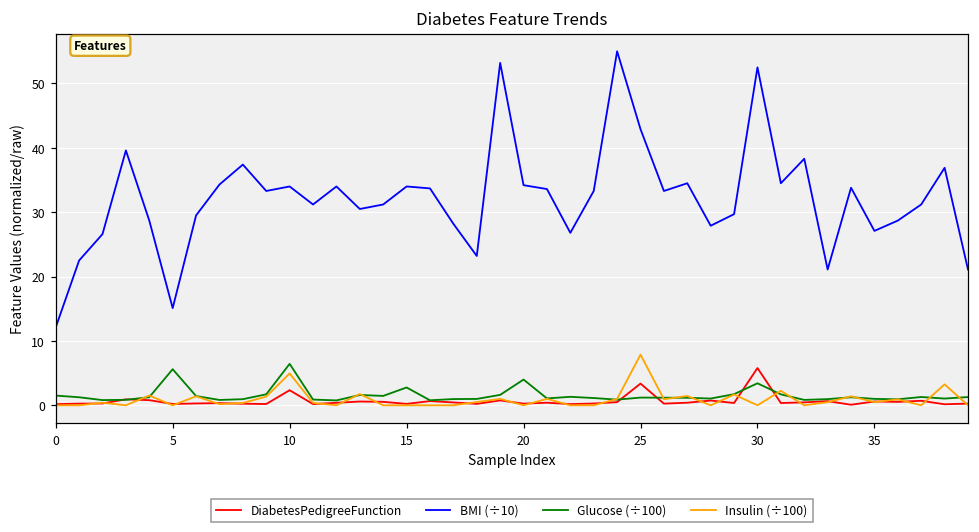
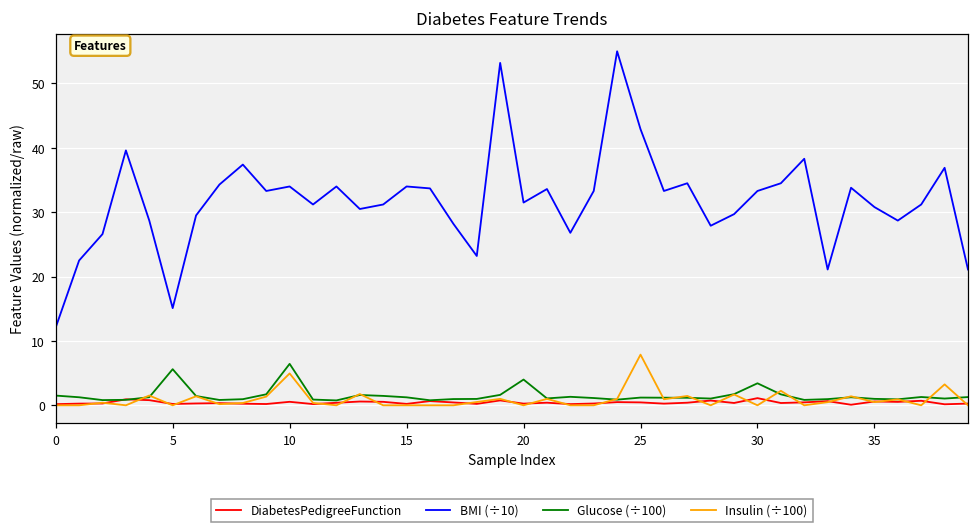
  {
    "DiabetesPedigreeFunction": {
-     "10": 2,
-     "25": 3,
-     "30": 6
+     "10": 1,
+     "25": 0,
+     "30": 1
    },
    "BMI (÷10)": {
      "0": 12,
      "5": 15,
      "10": 34,
      "15": 34,
-     "20": 34,
+     "20": 32,
      "25": 43,
-     "30": 53,
-     "35": 27
+     "30": 33,
+     "35": 31
    },
    "Glucose (÷100)": {
      "0": 2,
      "5": 6,
      "10": 6,
-     "15": 3,
+     "15": 1,
      "20": 4,
      "25": 1,
      "30": 3
    },
    "Insulin (÷100)": {
      "10": 5,
      "25": 8,
      "30": 0
    }
  }
